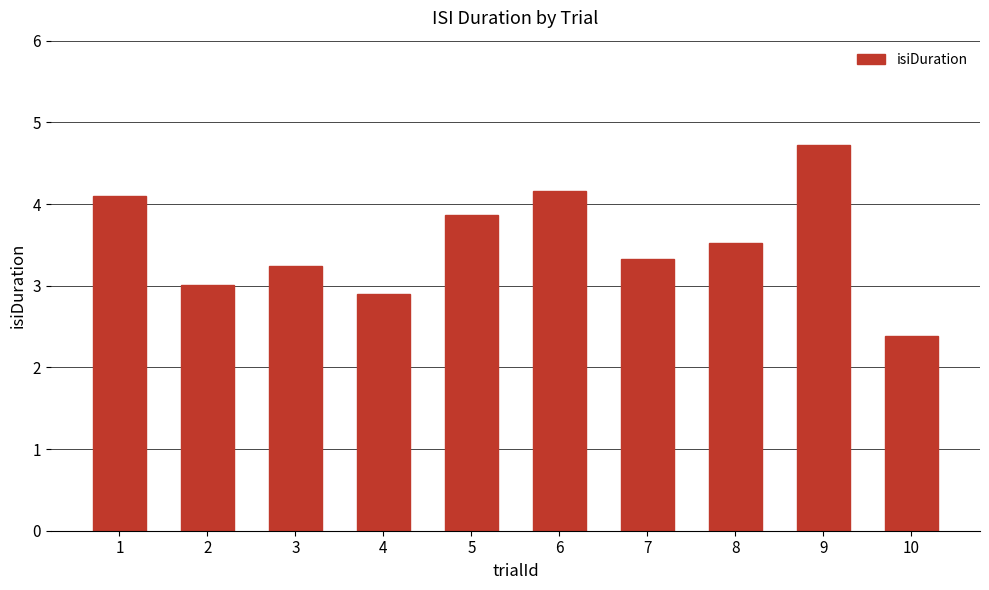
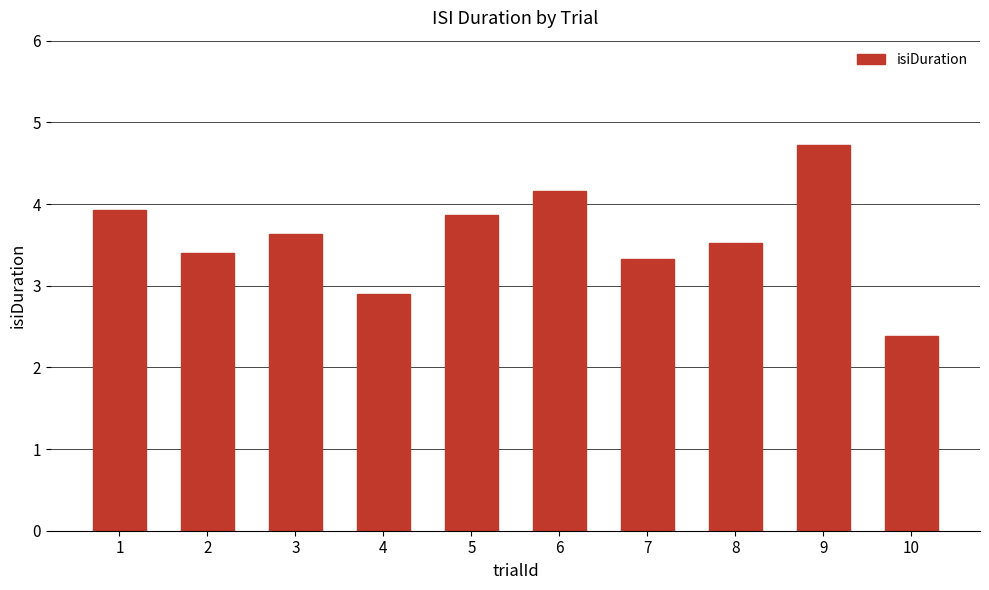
  {
-   "1": 4.1,
-   "2": 3.0,
-   "3": 3.2,
+   "1": 3.9,
+   "2": 3.4,
+   "3": 3.6,
    "4": 2.9,
    "5": 3.9,
    "6": 4.2,
    "7": 3.3,
    "8": 3.5,
    "9": 4.7,
    "10": 2.4
  }
